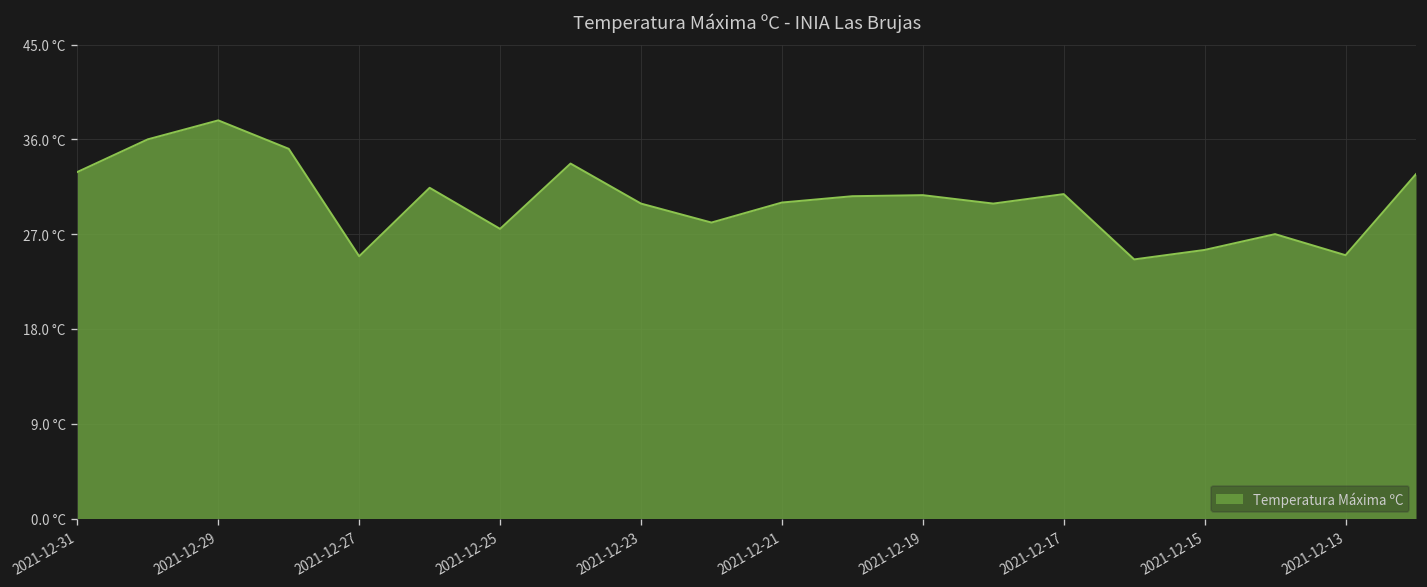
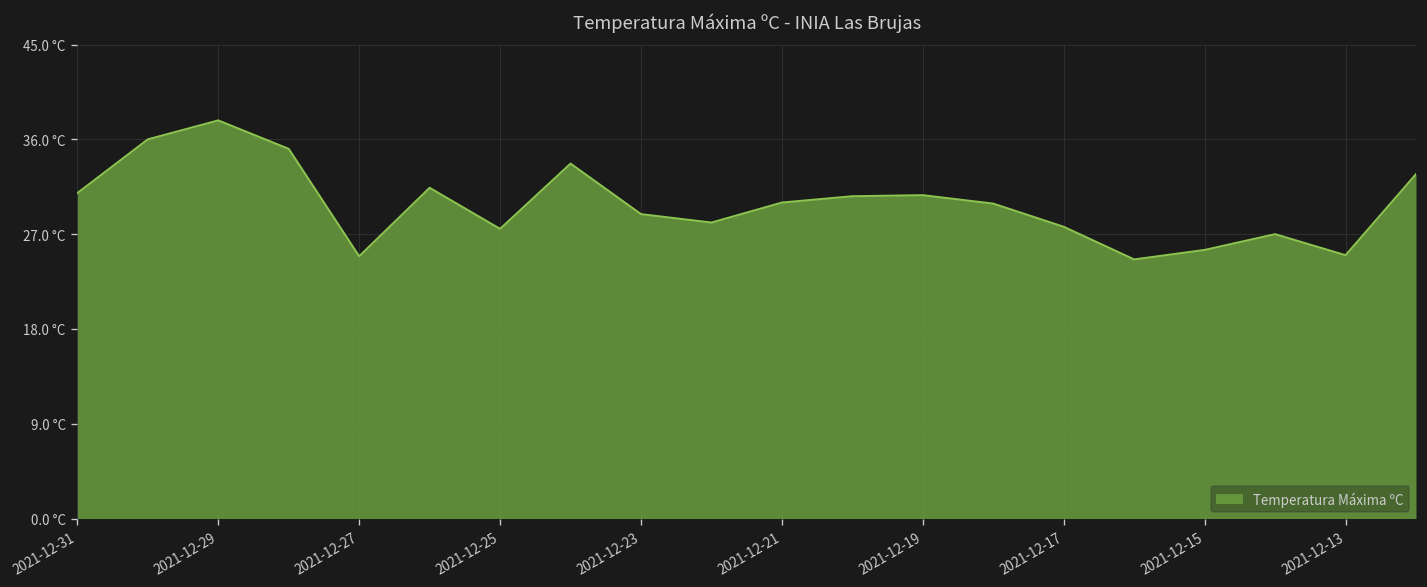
  {
-   "2021-12-31": "33 °C",
+   "2021-12-31": "31 °C",
    "2021-12-29": "38 °C",
    "2021-12-27": "25 °C",
    "2021-12-25": "28 °C",
-   "2021-12-23": "30 °C",
+   "2021-12-23": "29 °C",
    "2021-12-21": "30 °C",
    "2021-12-19": "31 °C",
-   "2021-12-17": "31 °C",
+   "2021-12-17": "28 °C",
    "2021-12-15": "26 °C",
    "2021-12-13": "25 °C"
  }
